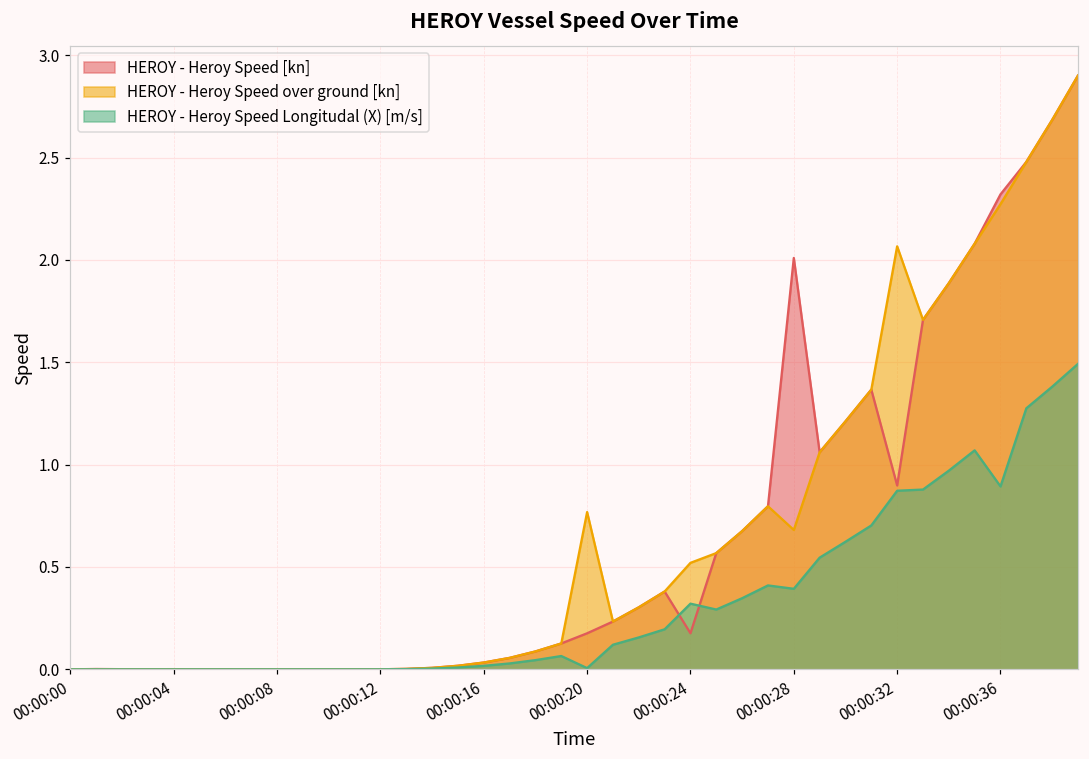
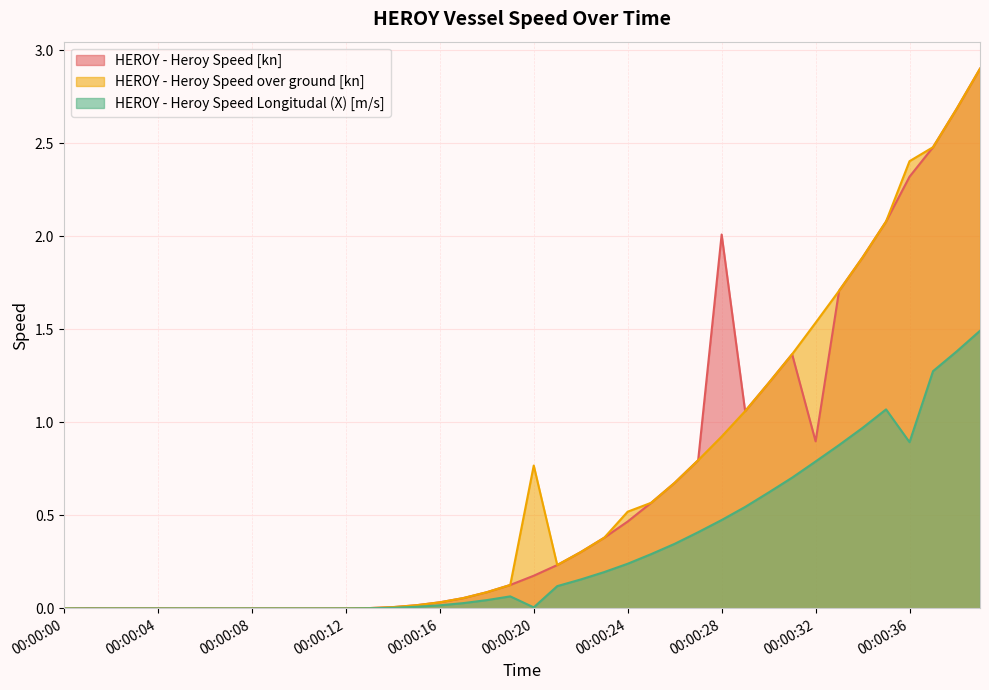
  {
    "HEROY - Heroy Speed [kn]": {
      "00:00:20": 0.18,
-     "00:00:24": 0.18,
+     "00:00:24": 0.47,
      "00:00:28": 2.01,
      "00:00:32": 0.90,
      "00:00:36": 2.32
    },
    "HEROY - Heroy Speed over ground [kn]": {
      "00:00:20": 0.77,
      "00:00:24": 0.52,
-     "00:00:28": 0.68,
-     "00:00:32": 2.07,
-     "00:00:36": 2.27
+     "00:00:28": 0.92,
+     "00:00:32": 1.54,
+     "00:00:36": 2.40
    },
    "HEROY - Heroy Speed Longitudal (X) [m/s]": {
      "00:00:16": 0.02,
      "00:00:20": 0.01,
-     "00:00:24": 0.32,
-     "00:00:28": 0.39,
-     "00:00:32": 0.87,
+     "00:00:24": 0.24,
+     "00:00:28": 0.48,
+     "00:00:32": 0.79,
      "00:00:36": 0.89
    }
  }
